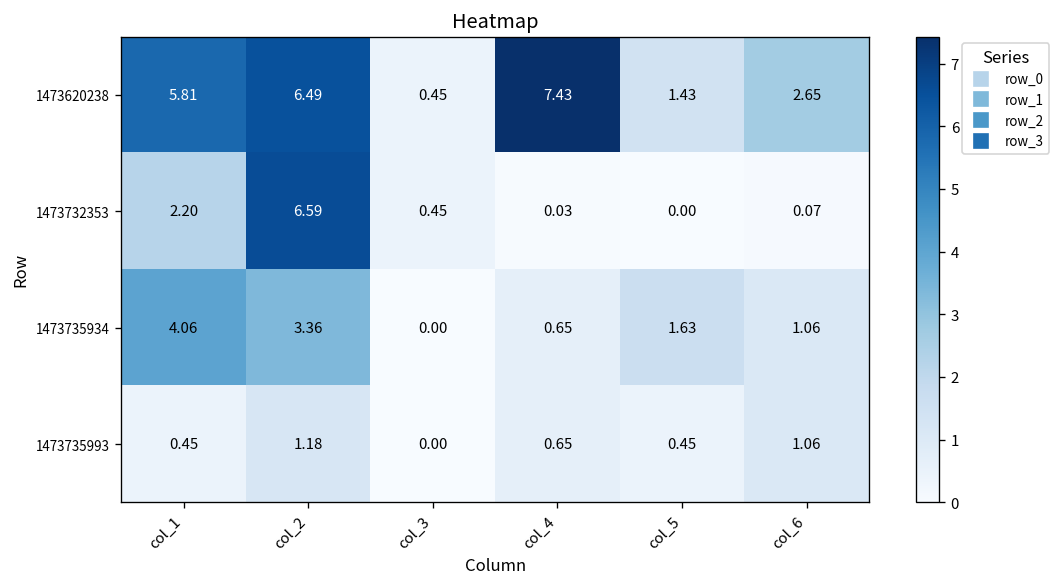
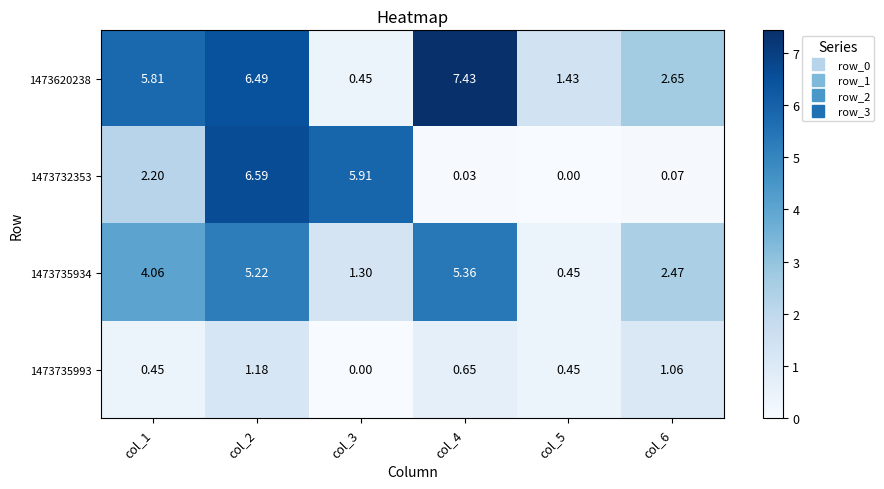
  {
    "1473620238": {
      "col_1": 5.81,
      "col_2": 6.49,
      "col_3": 0.45,
      "col_4": 7.43,
      "col_5": 1.43,
      "col_6": 2.65
    },
    "1473732353": {
      "col_1": 2.20,
      "col_2": 6.59,
-     "col_3": 0.45,
+     "col_3": 5.91,
      "col_4": 0.03,
      "col_5": 0.00,
      "col_6": 0.07
    },
    "1473735934": {
      "col_1": 4.06,
-     "col_2": 3.36,
-     "col_3": 0.00,
-     "col_4": 0.65,
-     "col_5": 1.63,
-     "col_6": 1.06
+     "col_2": 5.22,
+     "col_3": 1.30,
+     "col_4": 5.36,
+     "col_5": 0.45,
+     "col_6": 2.47
    },
    "1473735993": {
      "col_1": 0.45,
      "col_2": 1.18,
      "col_3": 0.00,
      "col_4": 0.65,
      "col_5": 0.45,
      "col_6": 1.06
    }
  }
